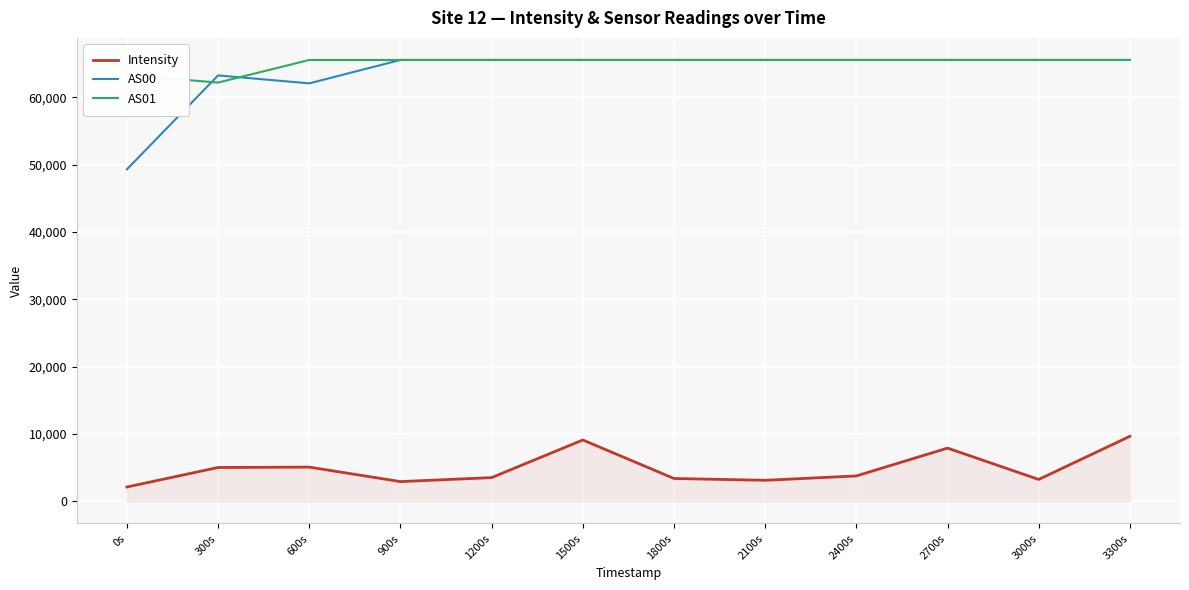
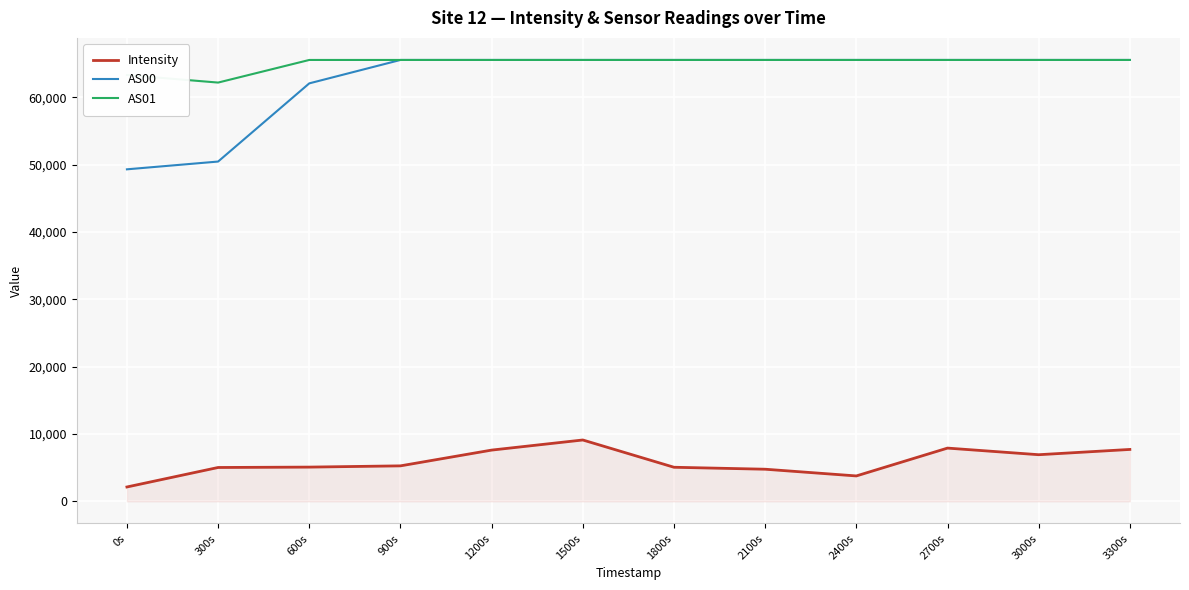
  {
    "Intensity": {
      "0s": "2,000",
      "300s": "5,000",
      "600s": "5,000",
-     "900s": "3,000",
-     "1200s": "4,000",
+     "900s": "5,000",
+     "1200s": "8,000",
      "1500s": "9,000",
-     "1800s": "3,000",
-     "2100s": "3,000",
+     "1800s": "5,000",
+     "2100s": "5,000",
      "2400s": "4,000",
      "2700s": "8,000",
-     "3000s": "3,000",
-     "3300s": "10,000"
+     "3000s": "7,000",
+     "3300s": "8,000"
    },
    "AS00": {
      "0s": "49,000",
-     "300s": "63,000",
+     "300s": "50,000",
      "600s": "62,000"
    },
    "AS01": {
      "300s": "62,000",
      "600s": "66,000"
    }
  }
